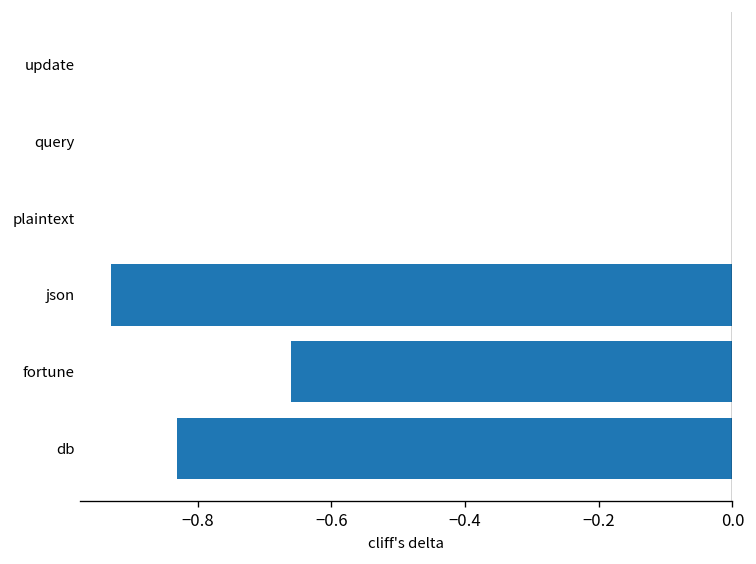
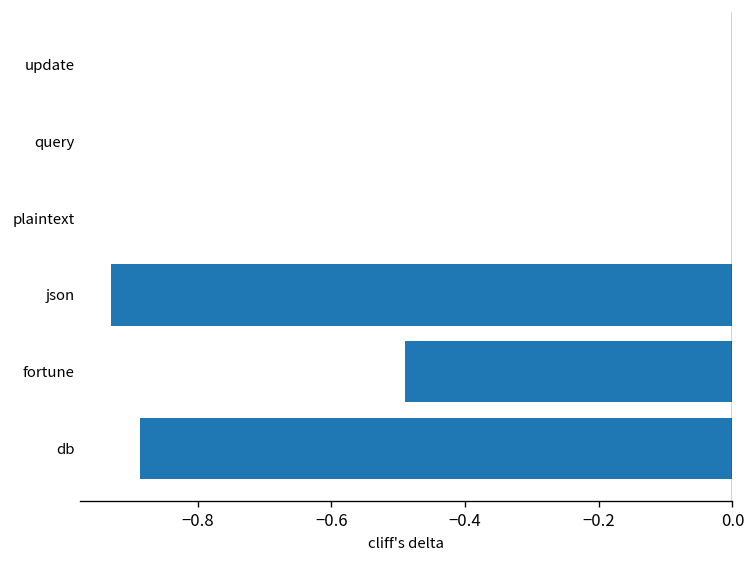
  {
    "update": 0.00,
    "query": 0.00,
    "plaintext": 0.00,
    "json": -0.93,
-   "fortune": -0.66,
-   "db": -0.83
+   "fortune": -0.49,
+   "db": -0.89
  }
